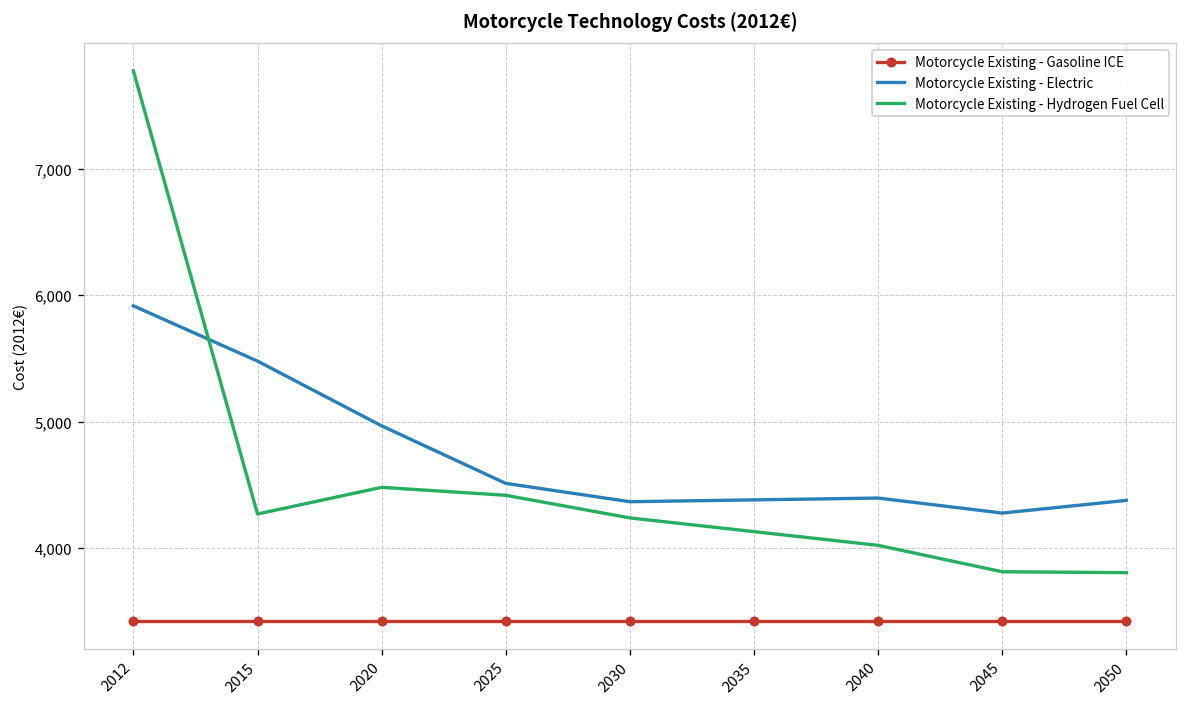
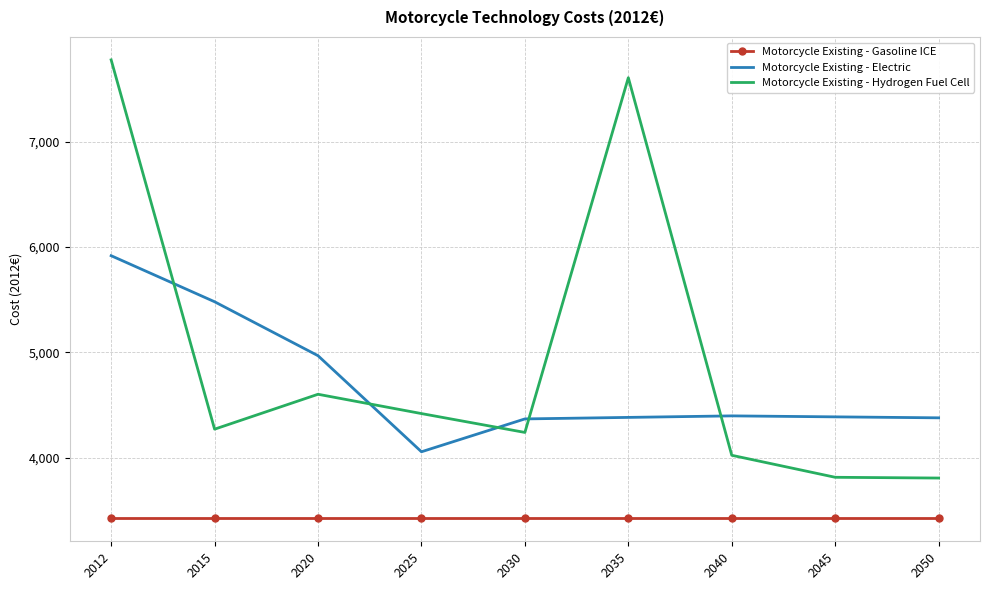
  {
    "Motorcycle Existing - Gasoline ICE": {
      "2012": "3,420",
      "2015": "3,420",
      "2020": "3,420",
      "2025": "3,420",
      "2030": "3,420",
      "2035": "3,420",
      "2040": "3,420",
      "2045": "3,420",
      "2050": "3,420"
    },
    "Motorcycle Existing - Electric": {
      "2012": "5,920",
      "2015": "5,480",
      "2020": "4,970",
-     "2025": "4,510",
+     "2025": "4,050",
      "2030": "4,370",
      "2035": "4,380",
      "2040": "4,400",
-     "2045": "4,280",
+     "2045": "4,390",
      "2050": "4,380"
    },
    "Motorcycle Existing - Hydrogen Fuel Cell": {
      "2012": "7,780",
      "2015": "4,270",
-     "2020": "4,480",
+     "2020": "4,600",
      "2025": "4,420",
      "2030": "4,240",
-     "2035": "4,130",
+     "2035": "7,610",
      "2040": "4,020",
      "2045": "3,810",
      "2050": "3,810"
    }
  }
